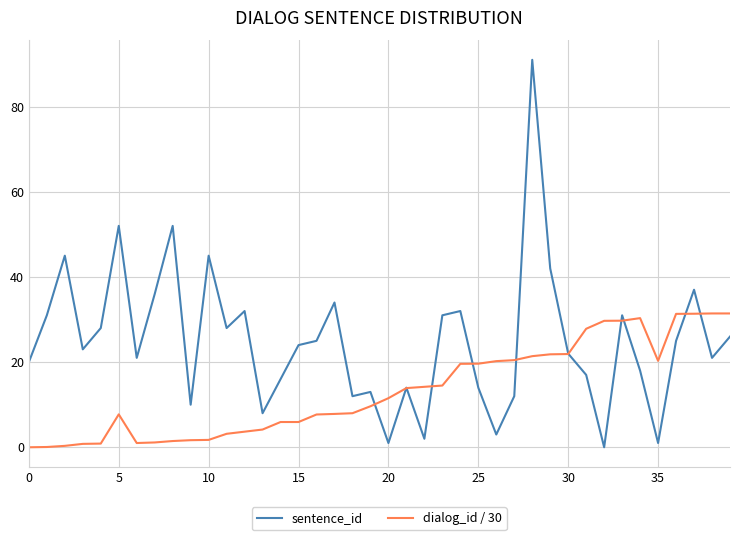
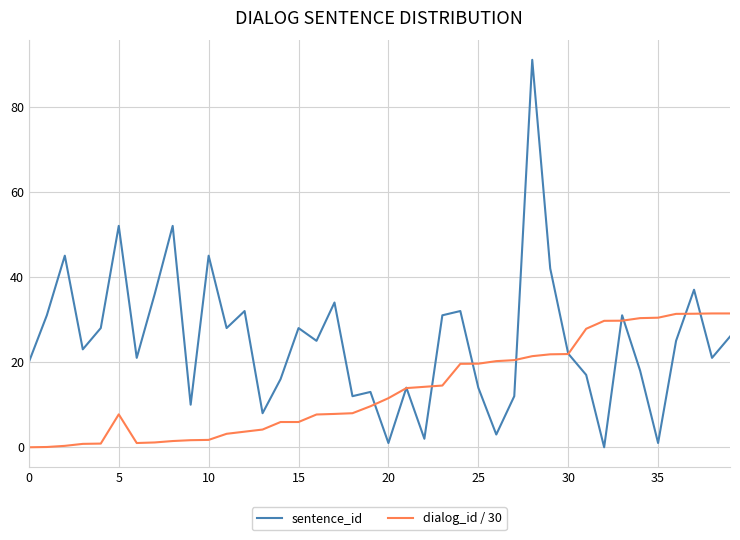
  {
    "sentence_id": {
      "0": 20,
      "5": 52,
      "10": 45,
-     "15": 24,
+     "15": 28,
      "20": 1,
      "25": 14,
      "35": 1
    },
    "dialog_id / 30": {
      "0": 0,
      "5": 8,
      "10": 2,
      "15": 6,
      "20": 12,
      "25": 20,
-     "35": 20
+     "35": 30
    }
  }
